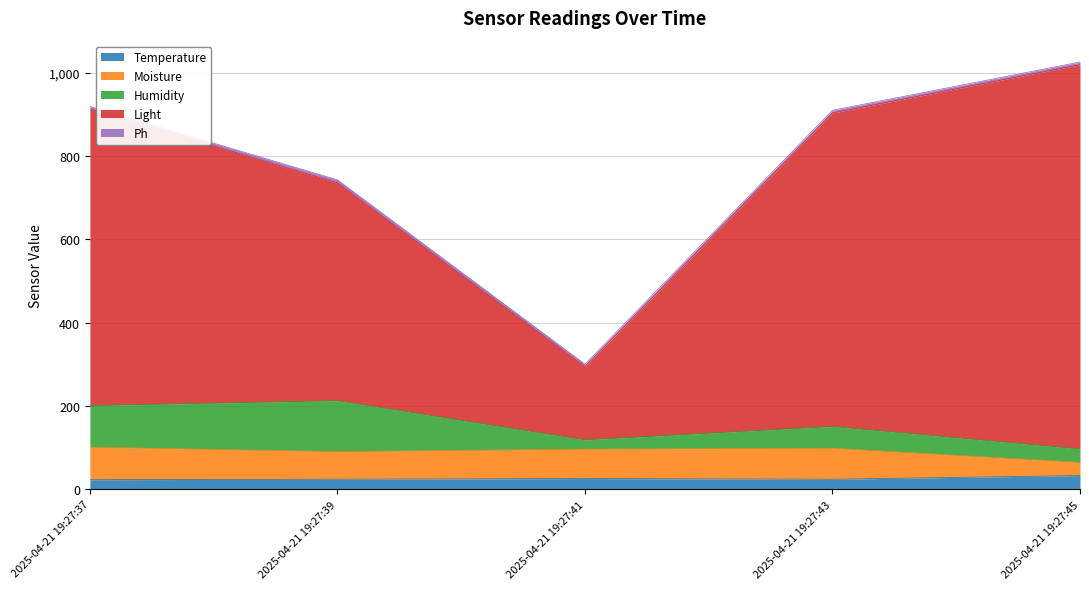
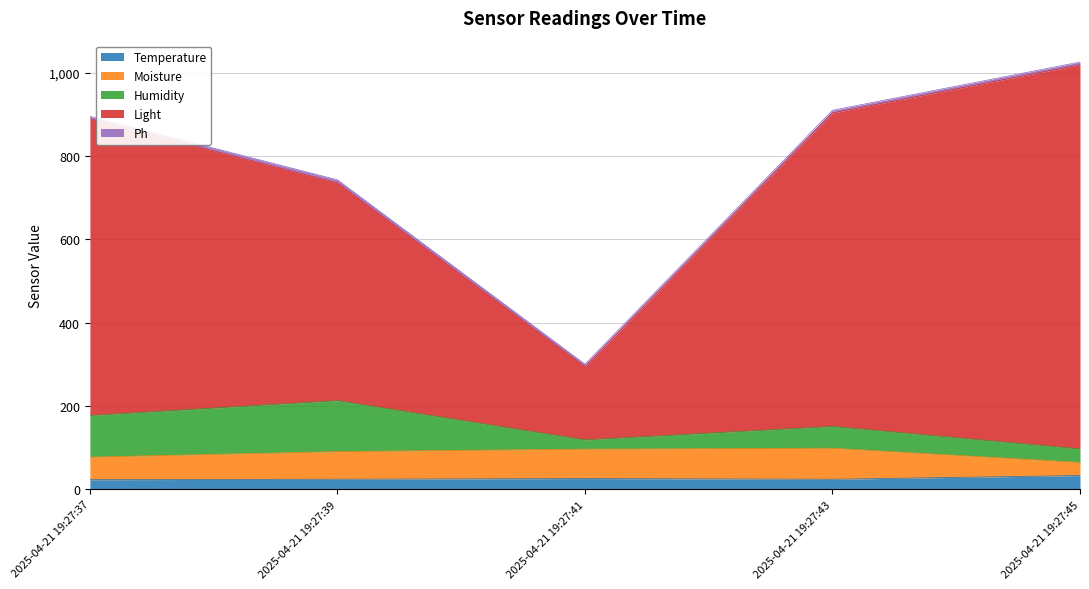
  {
    "Temperature": {
      "2025-04-21 19:27:37": 20,
      "2025-04-21 19:27:39": 20,
      "2025-04-21 19:27:41": 30,
      "2025-04-21 19:27:43": 20,
      "2025-04-21 19:27:45": 30
    },
    "Moisture": {
-     "2025-04-21 19:27:37": 80,
+     "2025-04-21 19:27:37": 50,
      "2025-04-21 19:27:39": 70,
      "2025-04-21 19:27:41": 70,
      "2025-04-21 19:27:43": 70,
      "2025-04-21 19:27:45": 30
    },
    "Humidity": {
      "2025-04-21 19:27:37": 100,
      "2025-04-21 19:27:39": 120,
      "2025-04-21 19:27:41": 20,
      "2025-04-21 19:27:43": 50,
      "2025-04-21 19:27:45": 30
    },
    "Light": {
      "2025-04-21 19:27:39": 520,
      "2025-04-21 19:27:43": 750,
      "2025-04-21 19:27:45": 920
    },
    "Ph": {
      "2025-04-21 19:27:39": 10,
      "2025-04-21 19:27:43": 10,
      "2025-04-21 19:27:45": 10
    }
  }
